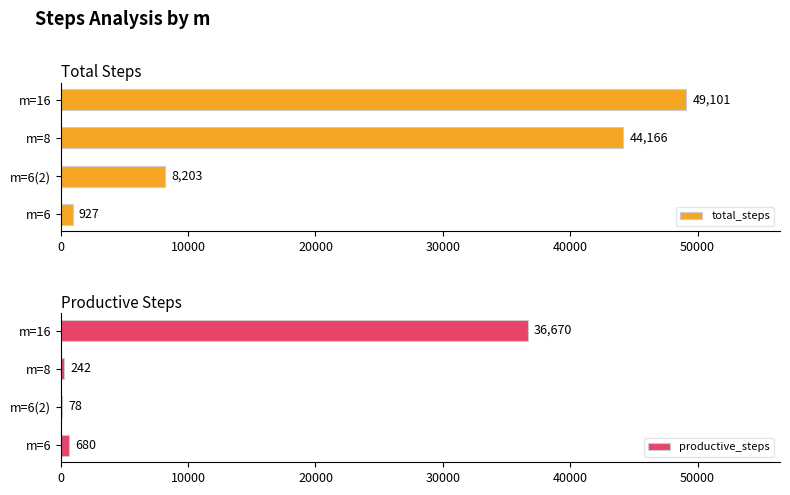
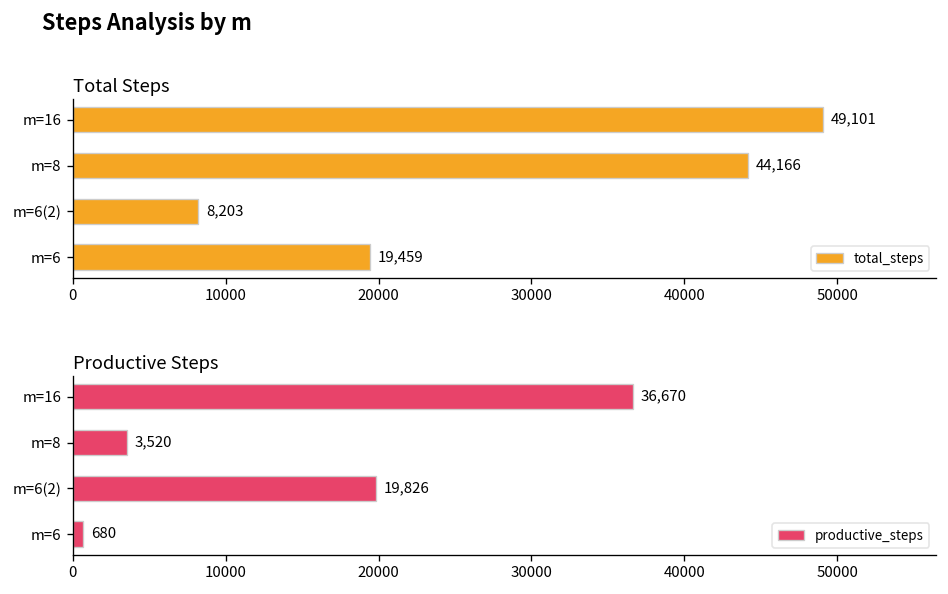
  {
    "Total Steps": {
      "m=16": "49,101",
      "m=8": "44,166",
      "m=6(2)": "8,203",
-     "m=6": "927"
+     "m=6": "19,459"
    },
    "Productive Steps": {
      "m=16": "36,670",
-     "m=8": "242",
-     "m=6(2)": "78",
+     "m=8": "3,520",
+     "m=6(2)": "19,826",
      "m=6": "680"
    }
  }
